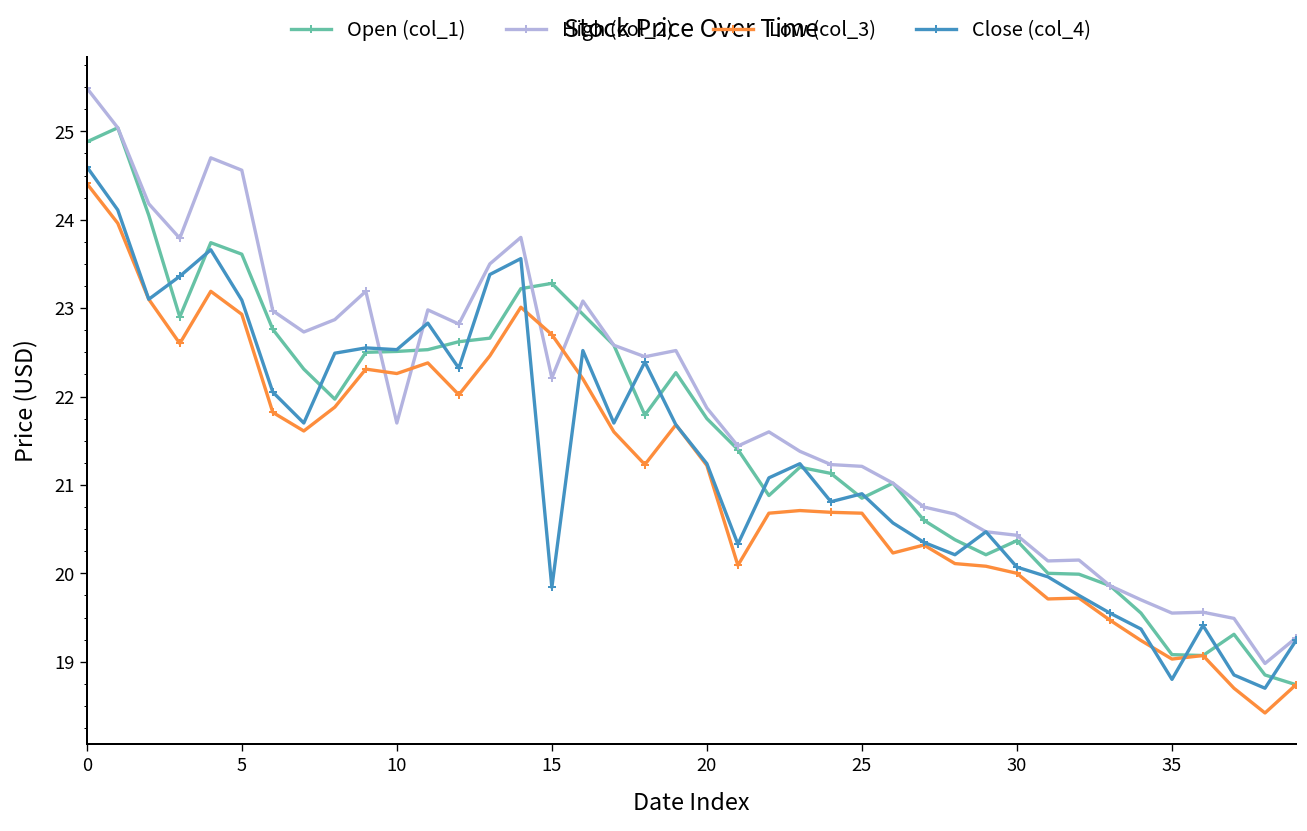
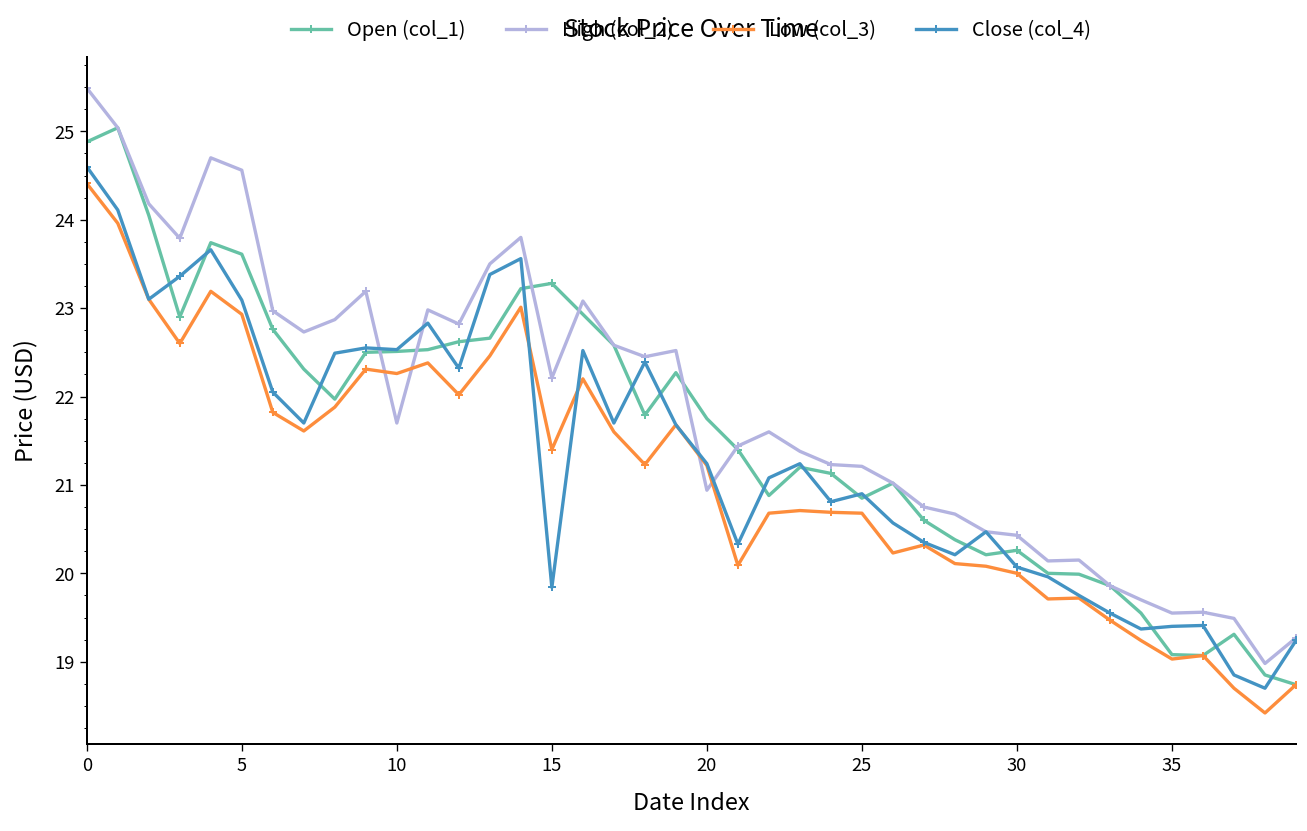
  {
    "Open (col_1)": {
      "0": 24.9,
      "5": 23.6,
      "15": 23.3,
      "20": 21.8,
      "25": 20.9,
-     "30": 20.4,
+     "30": 20.3,
      "35": 19.1
    },
    "High (col_2)": {
      "0": 25.5,
      "5": 24.6,
      "10": 21.7,
      "15": 22.2,
-     "20": 21.9,
+     "20": 20.9,
      "25": 21.2,
      "30": 20.4,
      "35": 19.6
    },
    "Low (col_3)": {
      "0": 24.4,
      "5": 22.9,
      "10": 22.3,
-     "15": 22.7,
+     "15": 21.4,
      "25": 20.7,
      "30": 20.0,
      "35": 19.0
    },
    "Close (col_4)": {
      "0": 24.6,
      "5": 23.1,
      "15": 19.8,
      "25": 20.9,
      "30": 20.1,
-     "35": 18.8
+     "35": 19.4
    }
  }
